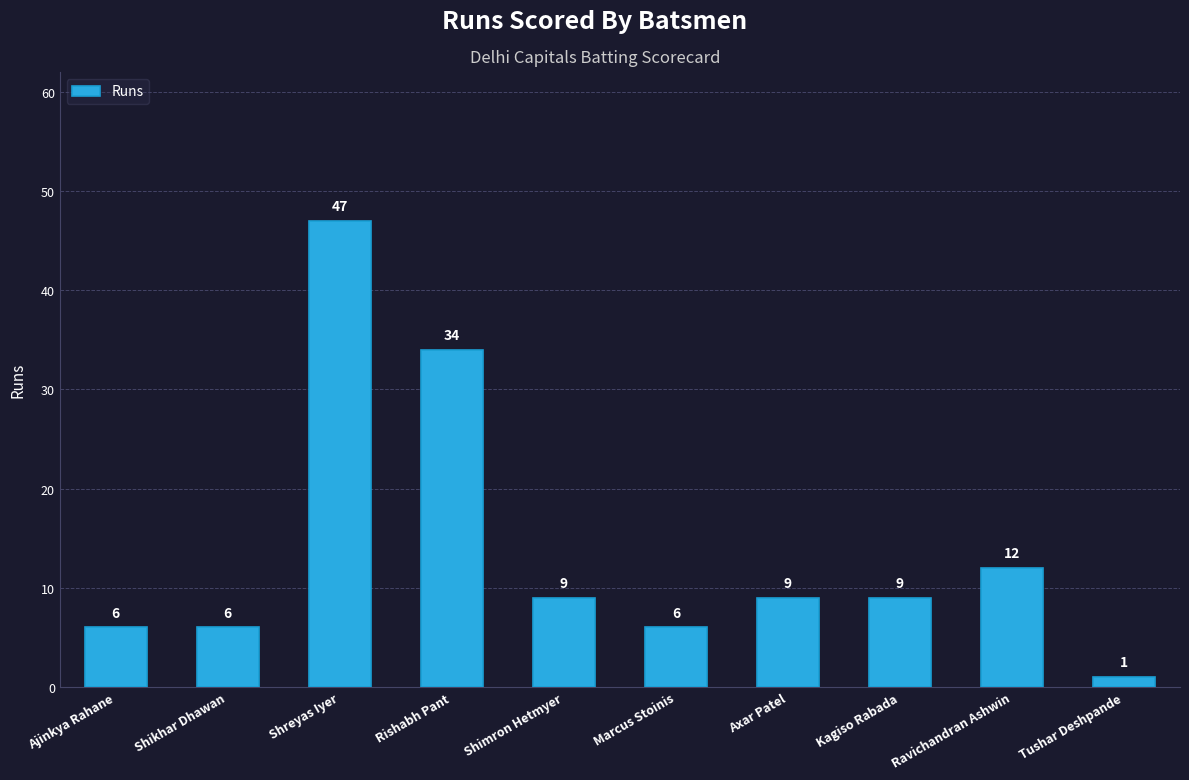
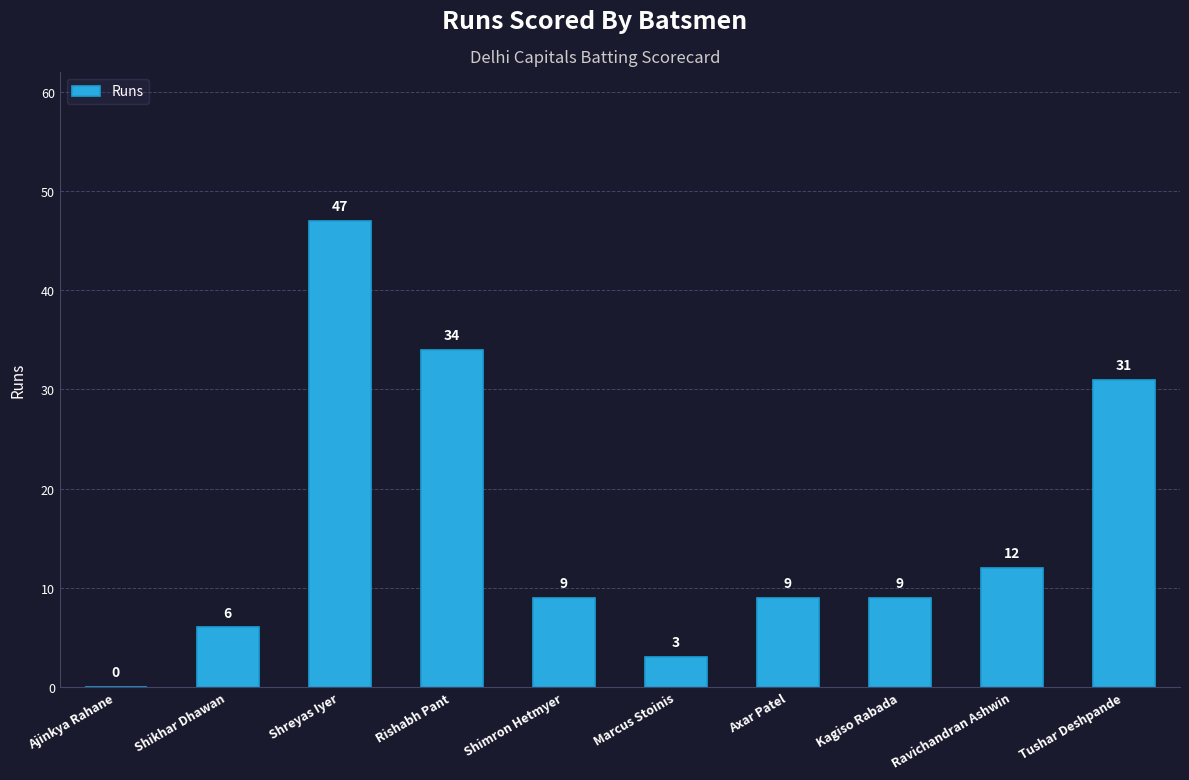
  {
-   "Ajinkya Rahane": 6,
+   "Ajinkya Rahane": 0,
    "Shikhar Dhawan": 6,
    "Shreyas Iyer": 47,
    "Rishabh Pant": 34,
    "Shimron Hetmyer": 9,
-   "Marcus Stoinis": 6,
+   "Marcus Stoinis": 3,
    "Axar Patel": 9,
    "Kagiso Rabada": 9,
    "Ravichandran Ashwin": 12,
-   "Tushar Deshpande": 1
+   "Tushar Deshpande": 31
  }
